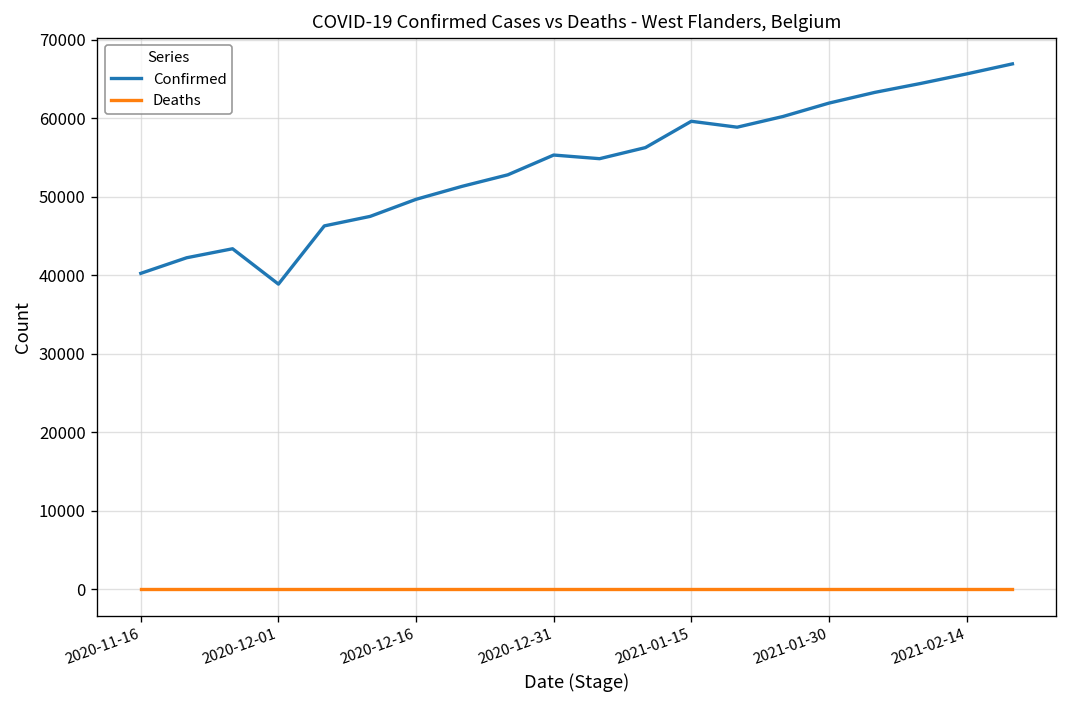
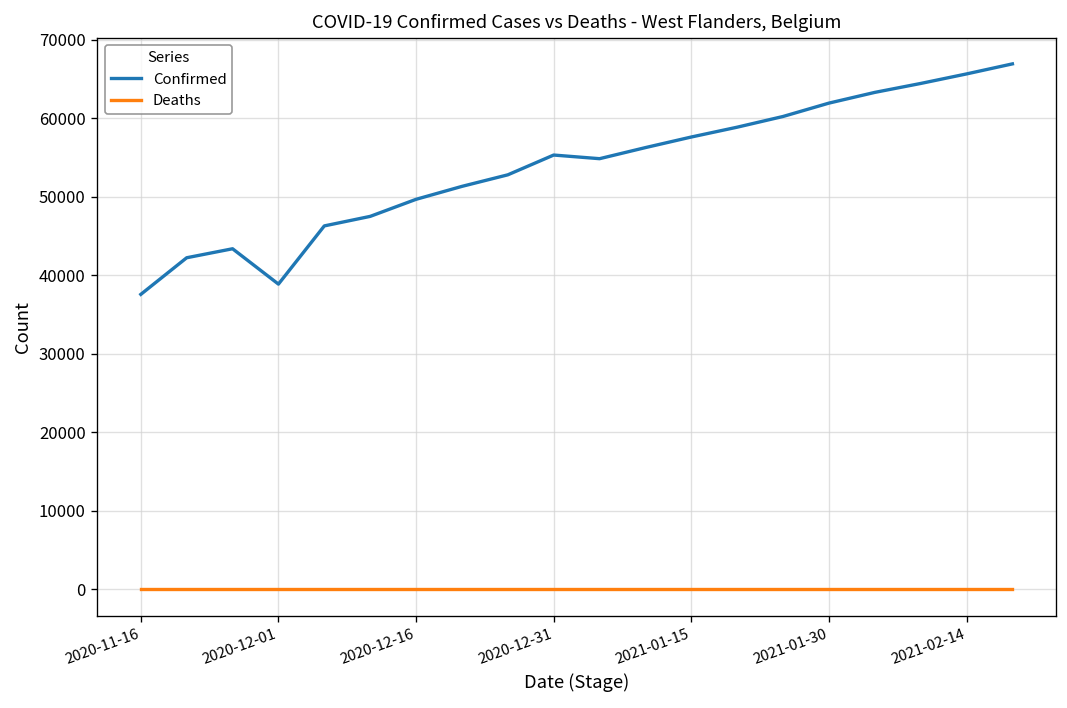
  {
    "Confirmed": {
-     "2020-11-16": 40000,
+     "2020-11-16": 38000,
      "2020-12-01": 39000,
      "2020-12-16": 50000,
      "2020-12-31": 55000,
-     "2021-01-15": 60000,
+     "2021-01-15": 58000,
      "2021-01-30": 62000,
      "2021-02-14": 66000
    },
    "Deaths": {
      "2020-11-16": 0,
      "2020-12-01": 0,
      "2020-12-16": 0,
      "2020-12-31": 0,
      "2021-01-15": 0,
      "2021-01-30": 0,
      "2021-02-14": 0
    }
  }
